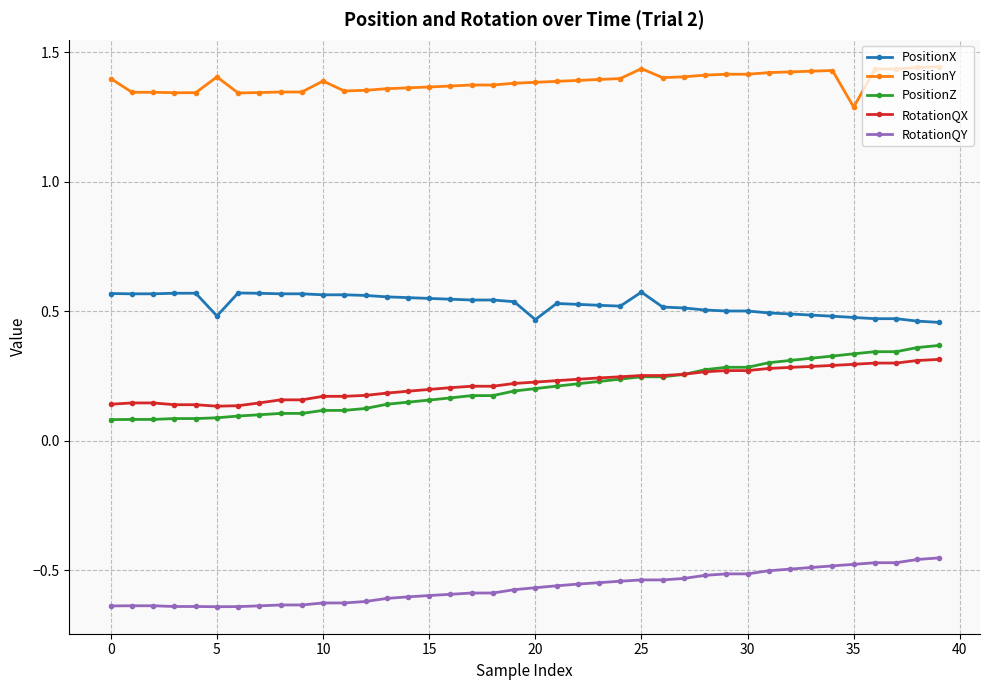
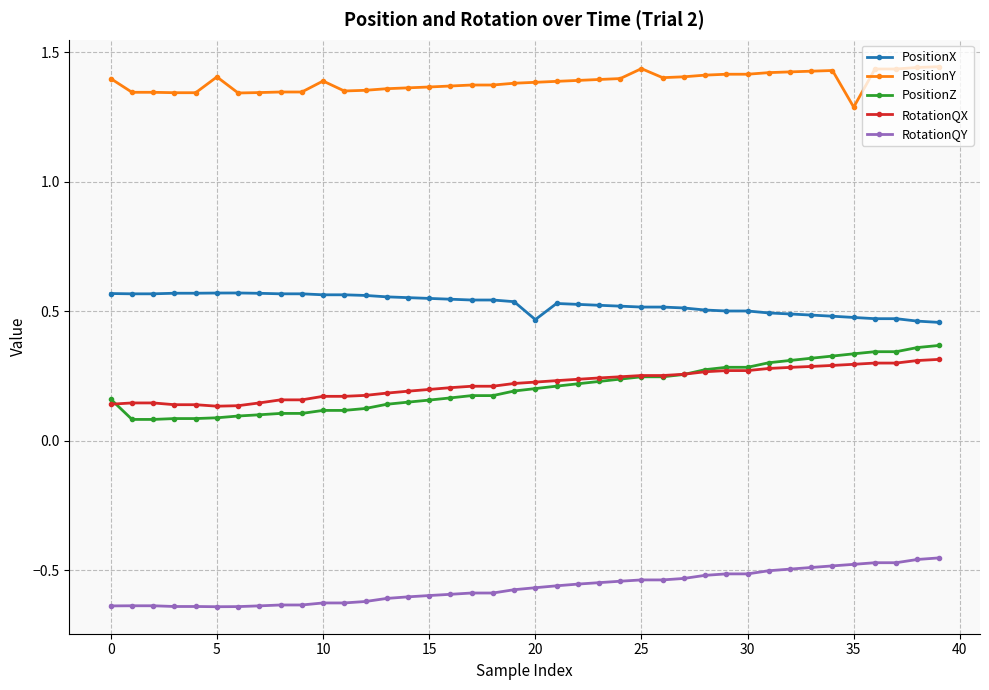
  {
    "PositionX": {
      "0": 0.57,
-     "5": 0.48,
+     "5": 0.57,
      "10": 0.56,
      "15": 0.55,
      "20": 0.47,
-     "25": 0.57,
+     "25": 0.52,
      "30": 0.50,
      "35": 0.48
    },
    "PositionY": {
      "0": 1.40,
      "5": 1.40,
      "10": 1.39,
      "15": 1.37,
      "20": 1.38,
      "25": 1.44,
      "30": 1.41,
      "35": 1.29
    },
    "PositionZ": {
-     "0": 0.08,
+     "0": 0.16,
      "5": 0.09,
      "10": 0.12,
      "15": 0.16,
      "20": 0.20,
      "30": 0.28,
      "35": 0.34
    },
    "RotationQX": {
      "0": 0.14,
      "5": 0.13,
      "10": 0.17,
      "15": 0.20,
      "20": 0.23,
      "30": 0.27,
      "35": 0.29
    },
    "RotationQY": {
      "0": -0.64,
      "5": -0.64,
      "10": -0.63,
      "15": -0.60,
      "20": -0.57,
      "25": -0.54,
      "30": -0.51,
      "35": -0.48
    }
  }
